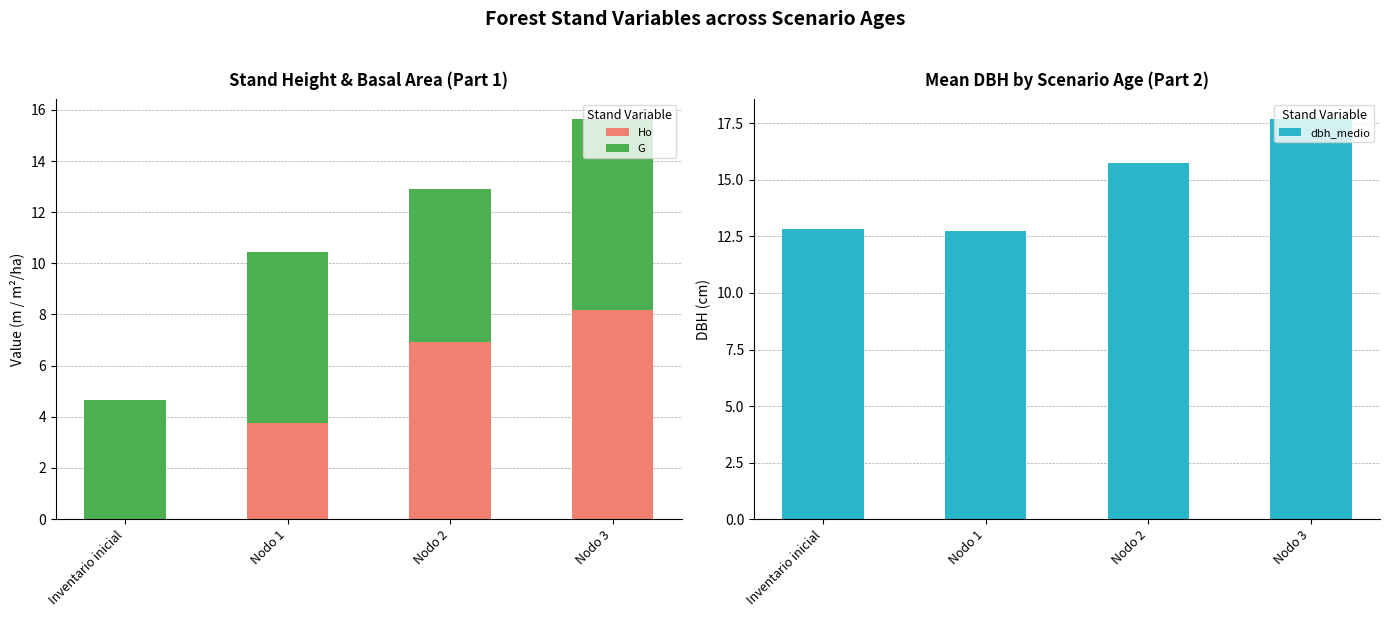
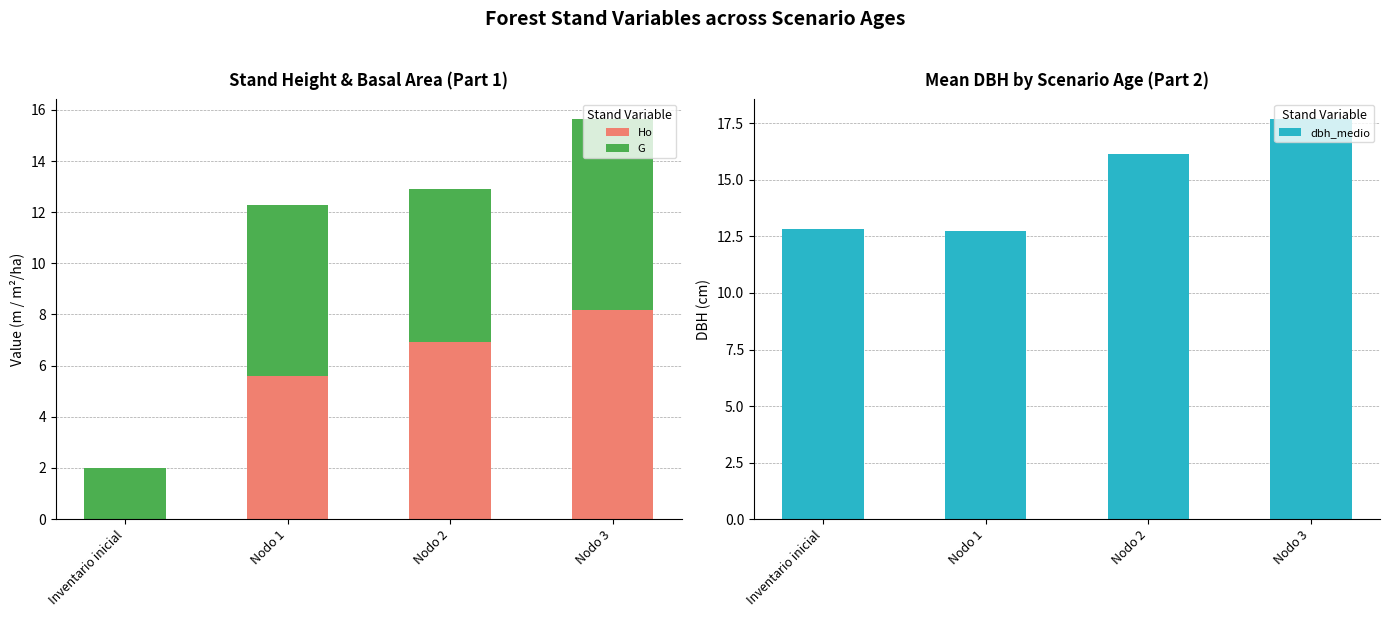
  {
    "Stand Height & Basal Area (Part 1)": {
      "Ho": {
        "Inventario inicial": 0.0,
-       "Nodo 1": 3.8,
+       "Nodo 1": 5.6,
        "Nodo 2": 6.9,
        "Nodo 3": 8.2
      },
      "G": {
-       "Inventario inicial": 4.7,
+       "Inventario inicial": 2.0,
        "Nodo 1": 6.7,
        "Nodo 2": 6.0
      }
    },
    "Mean DBH by Scenario Age (Part 2)": {
      "Inventario inicial": 12.8,
      "Nodo 1": 12.8,
-     "Nodo 2": 15.7
+     "Nodo 2": 16.2
    }
  }
